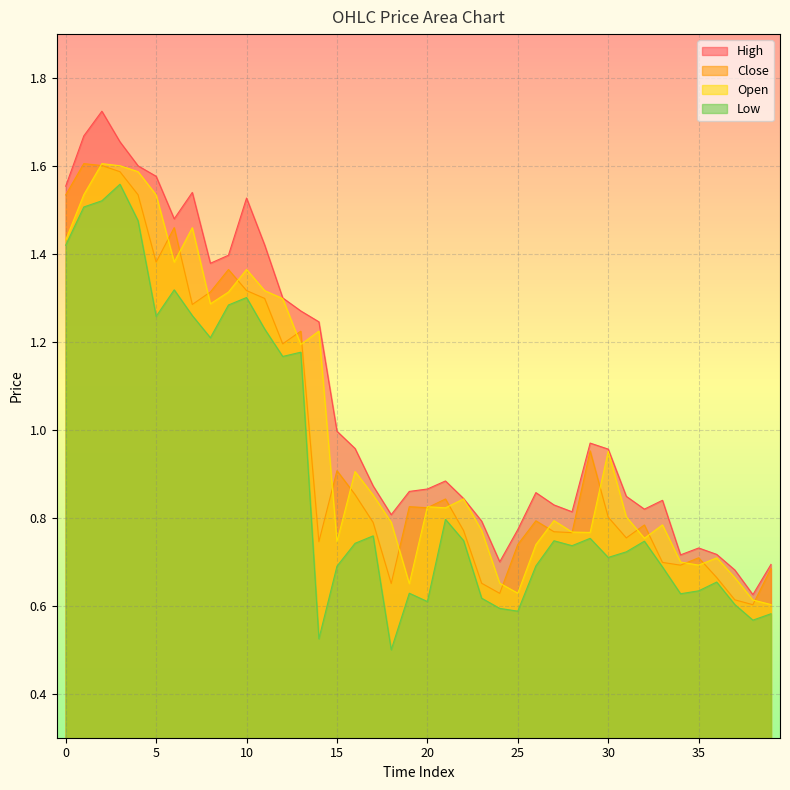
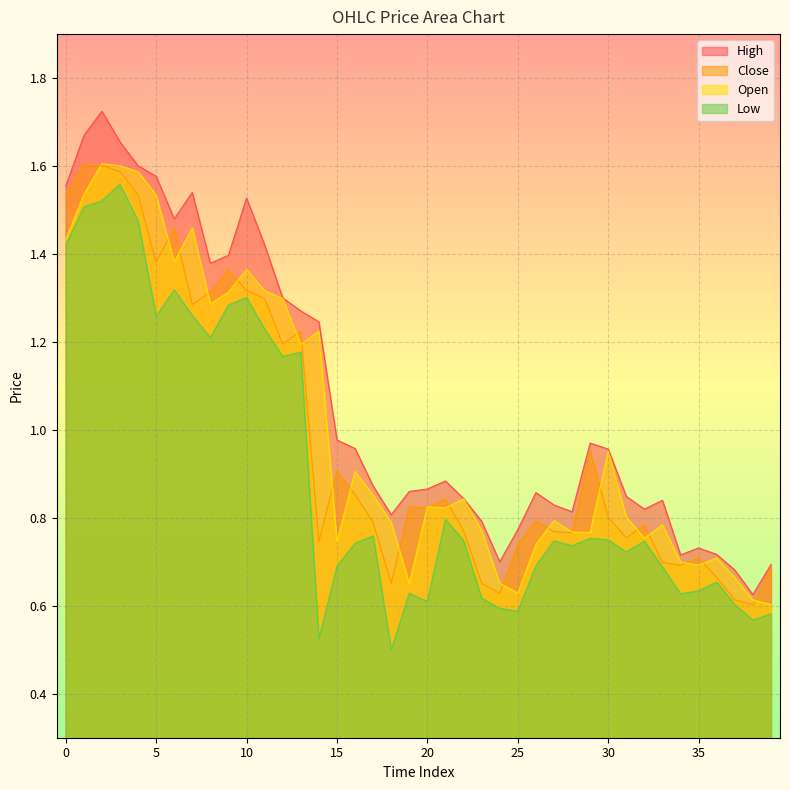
  {
    "High": {
      "0": 1.55,
      "5": 1.58,
      "10": 1.53,
-     "15": 1.00,
+     "15": 0.98,
      "20": 0.87,
      "25": 0.77,
      "35": 0.73
    },
    "Low": {
      "0": 1.42,
      "5": 1.26,
      "10": 1.30,
      "15": 0.69,
      "20": 0.61,
      "25": 0.59,
-     "30": 0.71,
+     "30": 0.75,
      "35": 0.63
    }
  }
